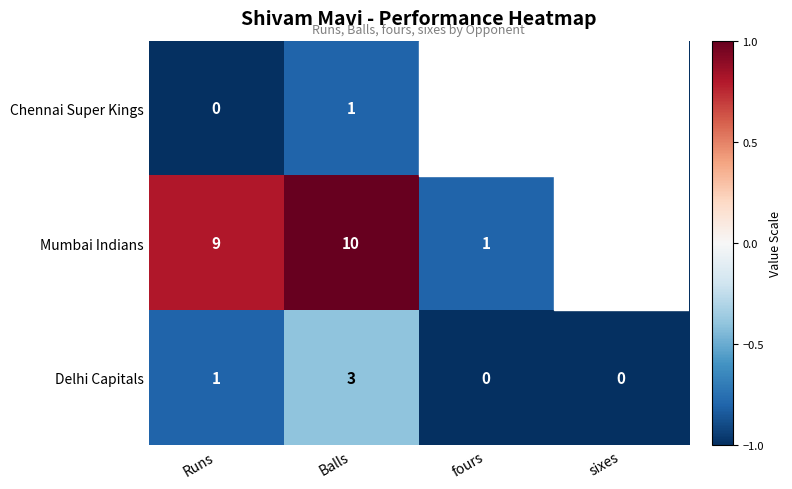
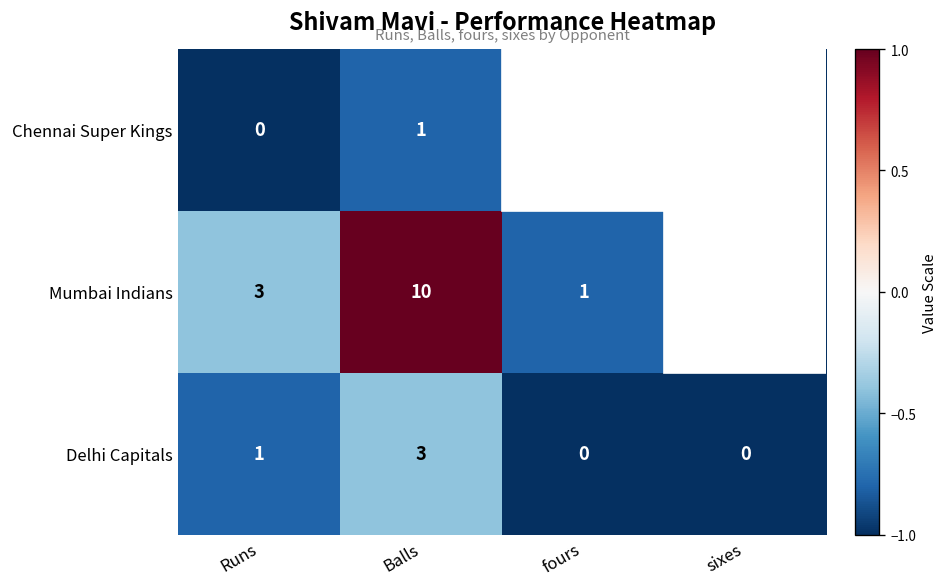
  {
    "Chennai Super Kings": {
      "Runs": 0,
      "Balls": 1
    },
    "Mumbai Indians": {
-     "Runs": 9,
+     "Runs": 3,
      "Balls": 10,
      "fours": 1
    },
    "Delhi Capitals": {
      "Runs": 1,
      "Balls": 3,
      "fours": 0,
      "sixes": 0
    }
  }
